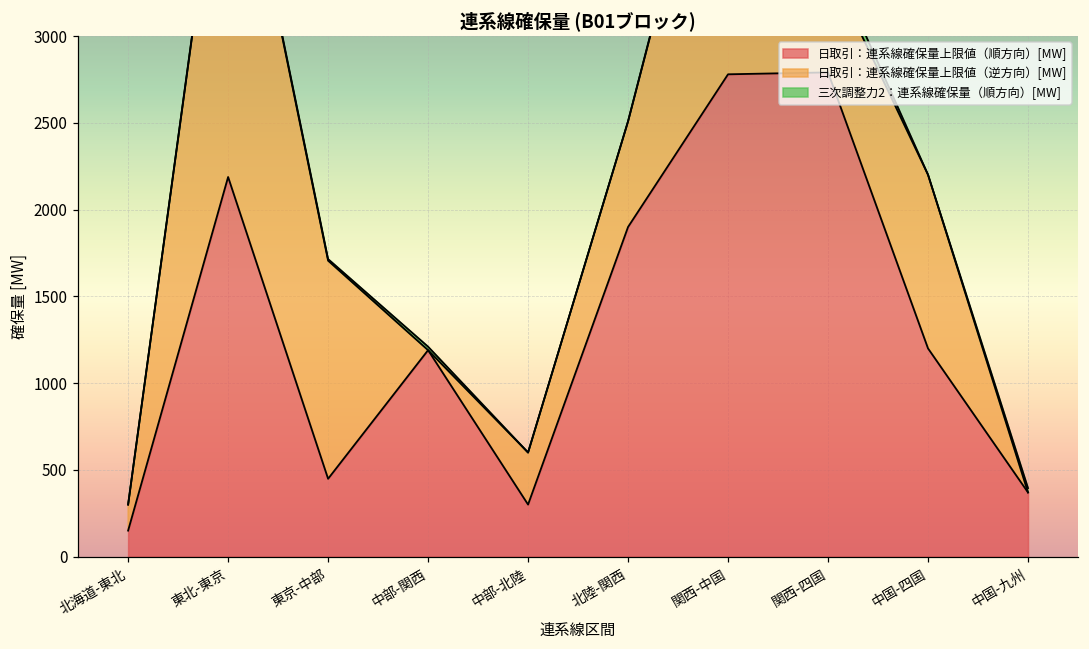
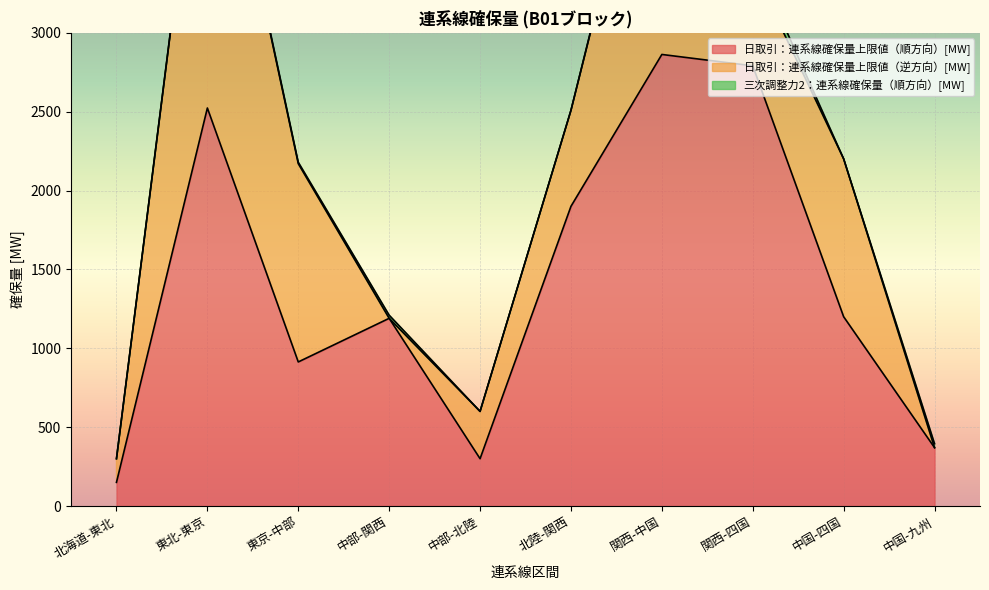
  {
    "日取引：連系線確保量上限値（順方向）[MW]": {
      "北海道-東北": 150,
-     "東北-東京": 2190,
-     "東京-中部": 450,
+     "東北-東京": 2520,
+     "東京-中部": 910,
      "中部-北陸": 300,
      "北陸-関西": 1900,
-     "関西-中国": 2780,
+     "関西-中国": 2860,
      "中国-四国": 1200
    },
    "三次調整力2：連系線確保量（順方向）[MW]": {
      "中部-関西": 20,
      "中国-九州": 30
    }
  }
